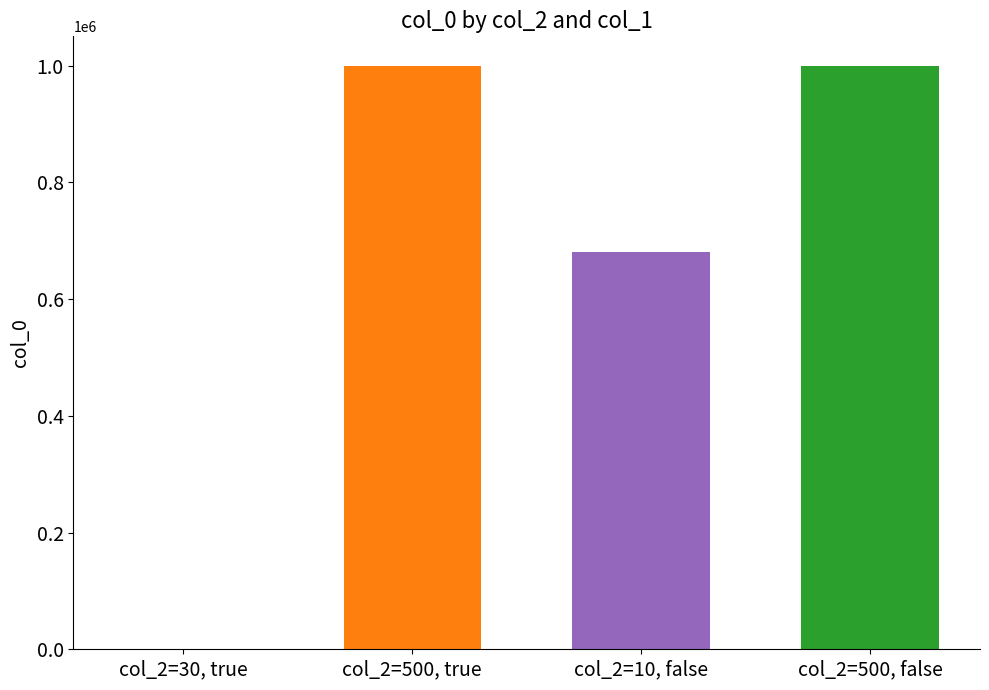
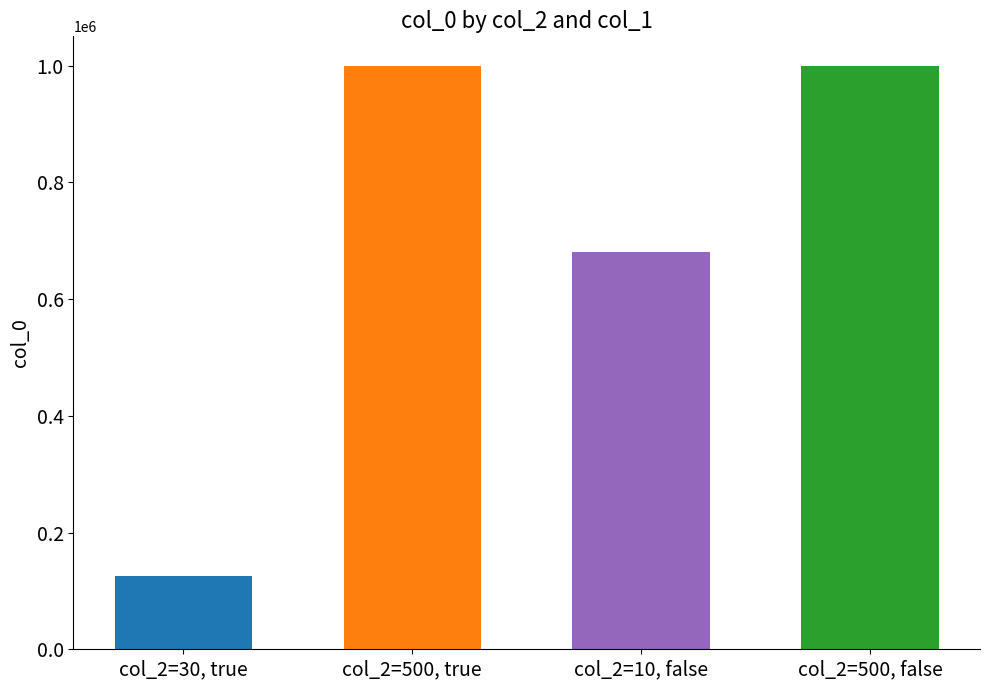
  {
-   "col_2=30, true": 0,
+   "col_2=30, true": 130000,
    "col_2=500, true": 1000000,
    "col_2=10, false": 680000,
    "col_2=500, false": 1000000
  }
